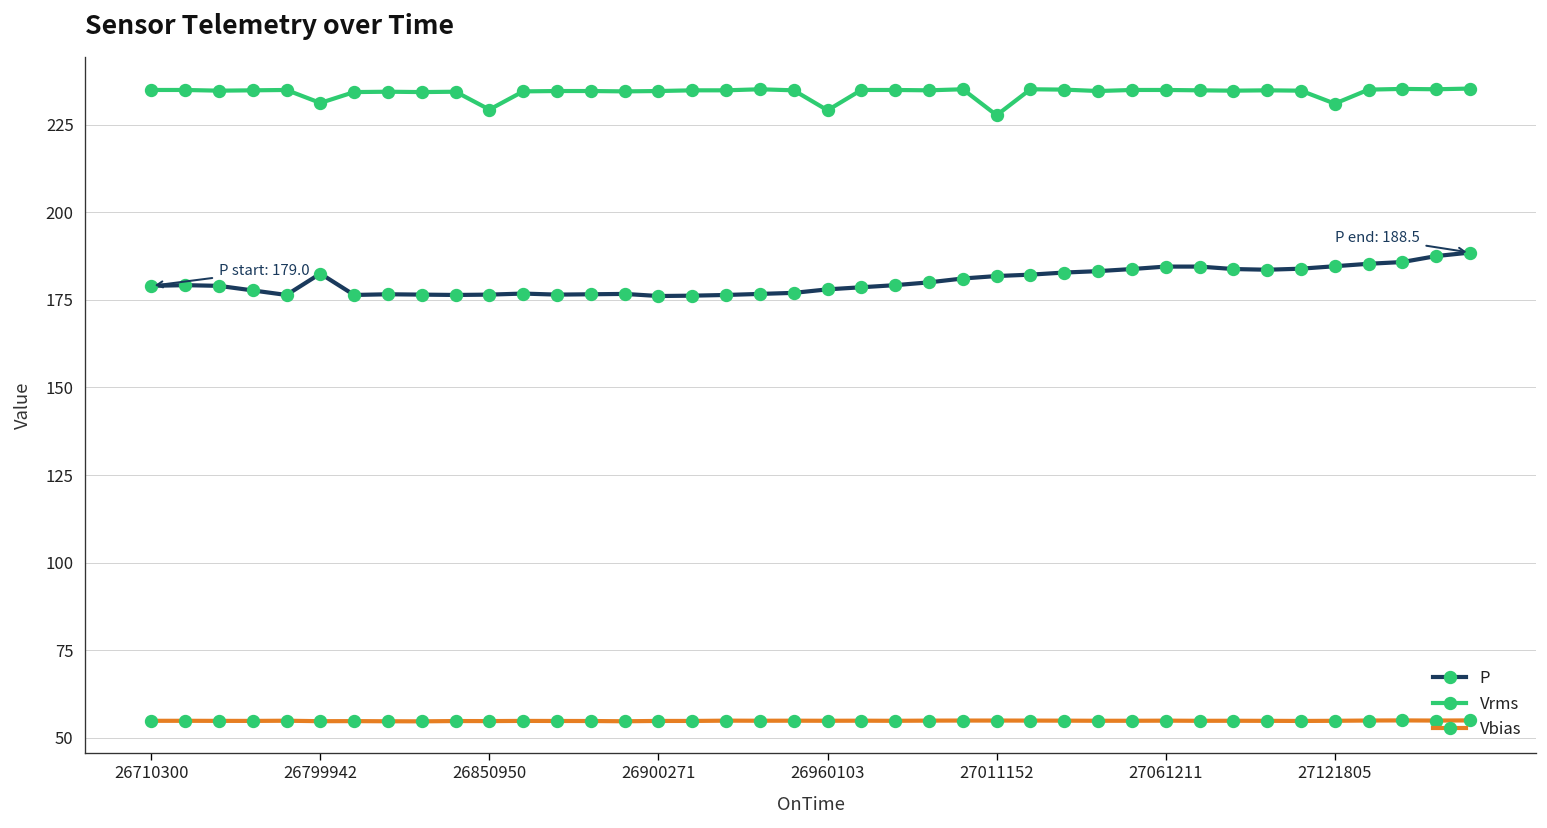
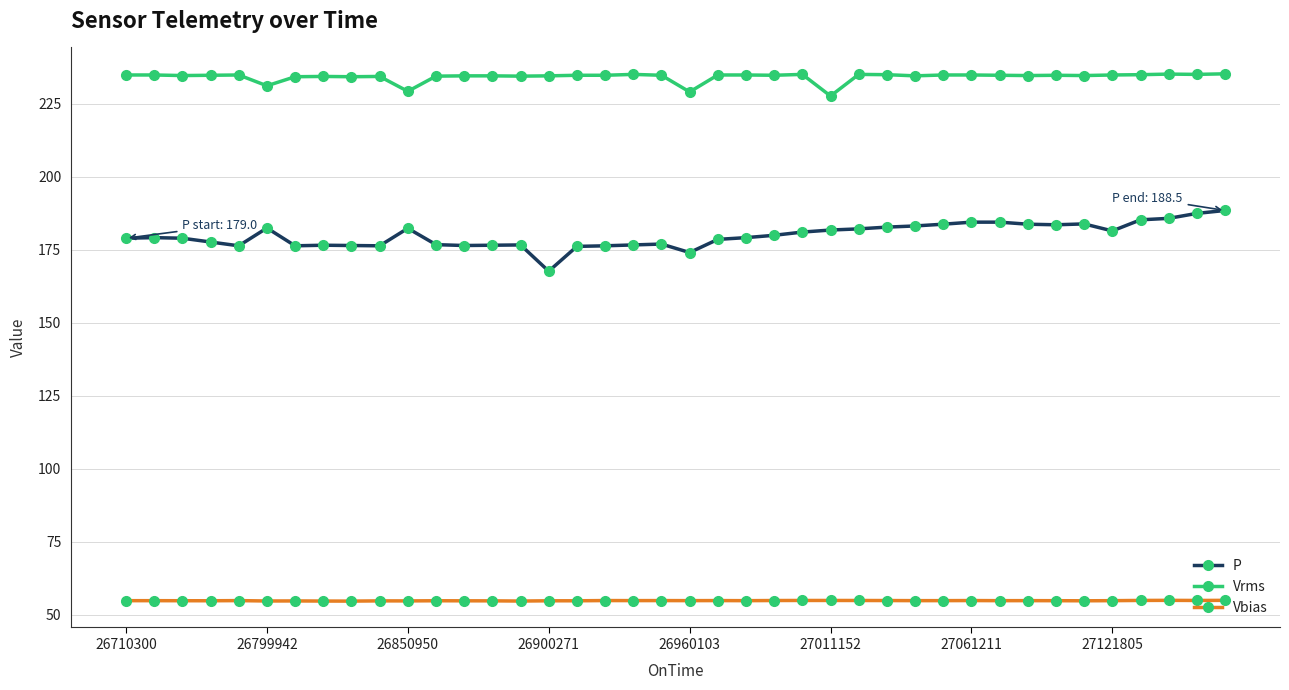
  {
    "P": {
      "26710300": 179,
      "26799942": 183,
-     "26850950": 177,
-     "26900271": 176,
-     "26960103": 178,
+     "26850950": 182,
+     "26900271": 168,
+     "26960103": 174,
      "27011152": 182,
      "27061211": 185,
-     "27121805": 185
+     "27121805": 182
    },
    "Vrms": {
      "26710300": 235,
      "26799942": 231,
      "26850950": 229,
      "26900271": 235,
      "26960103": 229,
      "27011152": 228,
      "27061211": 235,
-     "27121805": 231
+     "27121805": 235
    },
    "Vbias": {
      "26710300": 55,
      "26799942": 55,
      "26850950": 55,
      "26900271": 55,
      "26960103": 55,
      "27011152": 55,
      "27061211": 55,
      "27121805": 55
    }
  }
